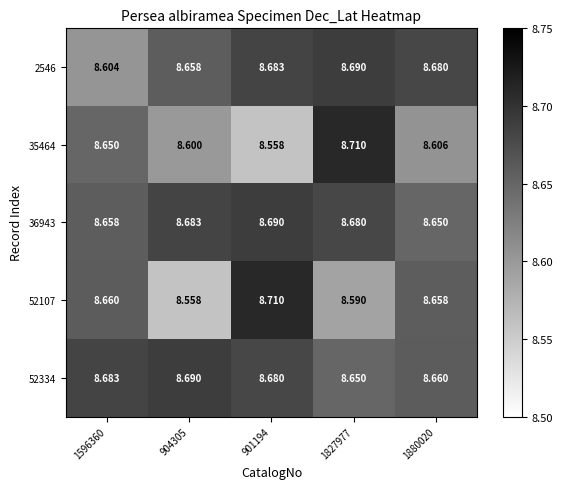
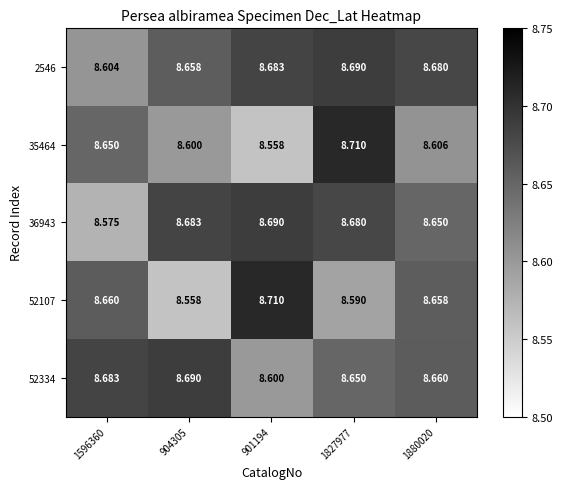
  {
    "2546": {
      "1596360": 8.604,
      "904305": 8.658,
      "901194": 8.683,
      "1827977": 8.690,
      "1880020": 8.680
    },
    "35464": {
      "1596360": 8.650,
      "904305": 8.600,
      "901194": 8.558,
      "1827977": 8.710,
      "1880020": 8.606
    },
    "36943": {
-     "1596360": 8.658,
+     "1596360": 8.575,
      "904305": 8.683,
      "901194": 8.690,
      "1827977": 8.680,
      "1880020": 8.650
    },
    "52107": {
      "1596360": 8.660,
      "904305": 8.558,
      "901194": 8.710,
      "1827977": 8.590,
      "1880020": 8.658
    },
    "52334": {
      "1596360": 8.683,
      "904305": 8.690,
-     "901194": 8.680,
+     "901194": 8.600,
      "1827977": 8.650,
      "1880020": 8.660
    }
  }
